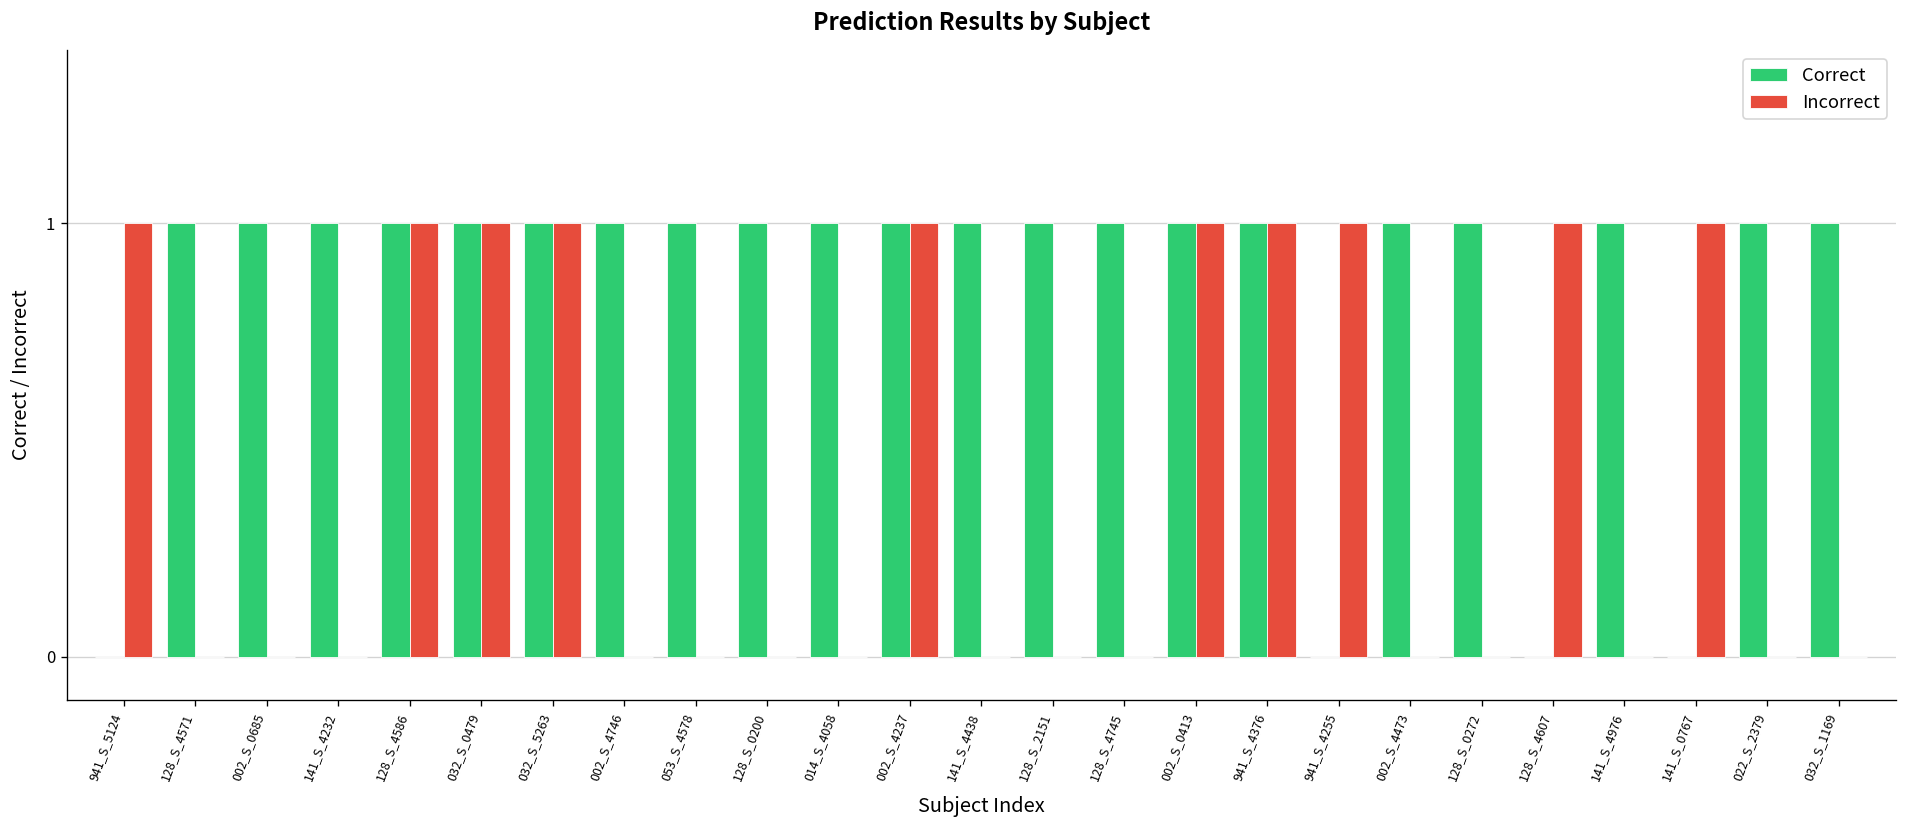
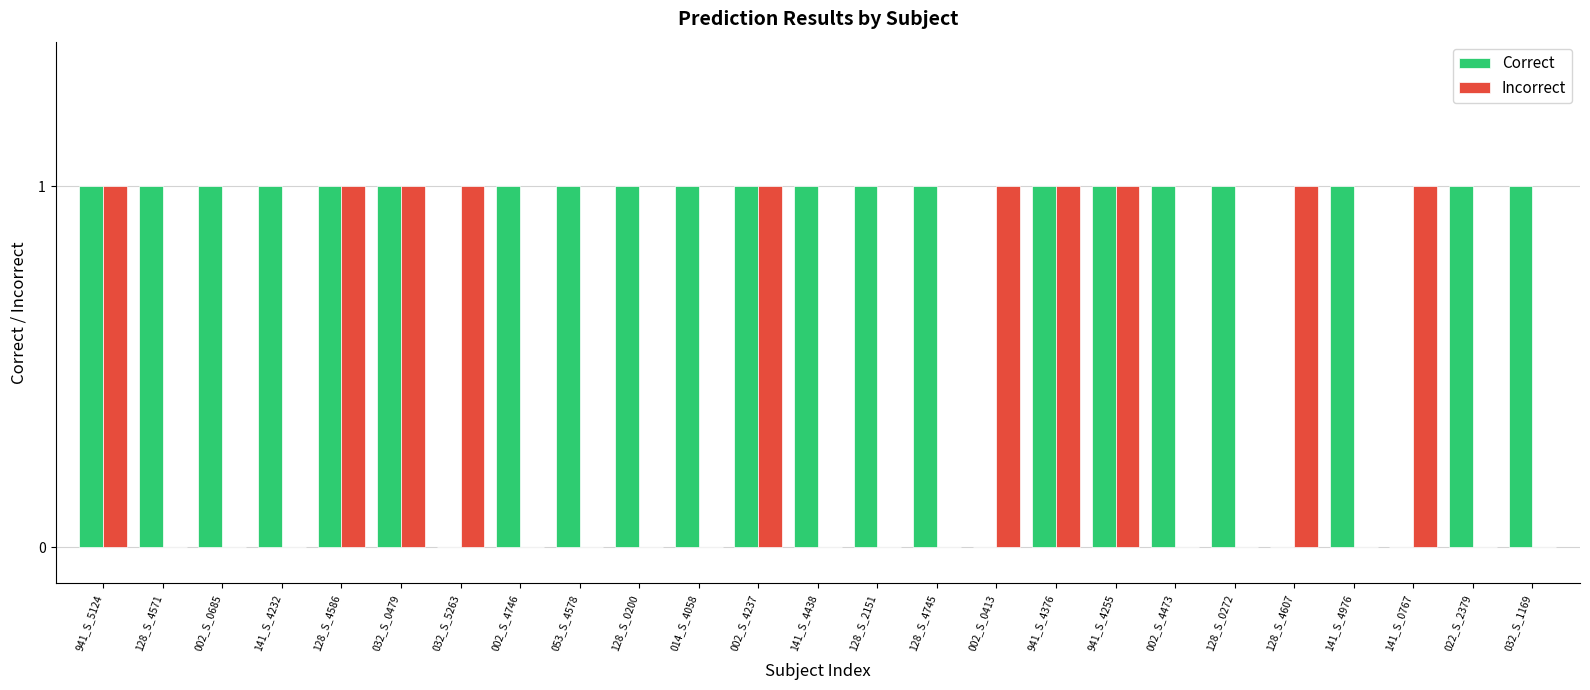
  {
    "Correct": {
-     "941_S_5124": 0,
+     "941_S_5124": 1,
      "128_S_4571": 1,
      "002_S_0685": 1,
      "141_S_4232": 1,
      "128_S_4586": 1,
      "032_S_0479": 1,
-     "032_S_5263": 1,
+     "032_S_5263": 0,
      "002_S_4746": 1,
      "053_S_4578": 1,
      "128_S_0200": 1,
      "014_S_4058": 1,
      "002_S_4237": 1,
      "141_S_4438": 1,
      "128_S_2151": 1,
      "128_S_4745": 1,
-     "002_S_0413": 1,
+     "002_S_0413": 0,
      "941_S_4376": 1,
-     "941_S_4255": 0,
+     "941_S_4255": 1,
      "002_S_4473": 1,
      "128_S_0272": 1,
      "128_S_4607": 0,
      "141_S_4976": 1,
      "141_S_0767": 0,
      "022_S_2379": 1,
      "032_S_1169": 1
    },
    "Incorrect": {
      "941_S_5124": 1,
      "128_S_4571": 0,
      "002_S_0685": 0,
      "141_S_4232": 0,
      "128_S_4586": 1,
      "032_S_0479": 1,
      "032_S_5263": 1,
      "002_S_4746": 0,
      "053_S_4578": 0,
      "128_S_0200": 0,
      "014_S_4058": 0,
      "002_S_4237": 1,
      "141_S_4438": 0,
      "128_S_2151": 0,
      "128_S_4745": 0,
      "002_S_0413": 1,
      "941_S_4376": 1,
      "941_S_4255": 1,
      "002_S_4473": 0,
      "128_S_0272": 0,
      "128_S_4607": 1,
      "141_S_4976": 0,
      "141_S_0767": 1,
      "022_S_2379": 0,
      "032_S_1169": 0
    }
  }
